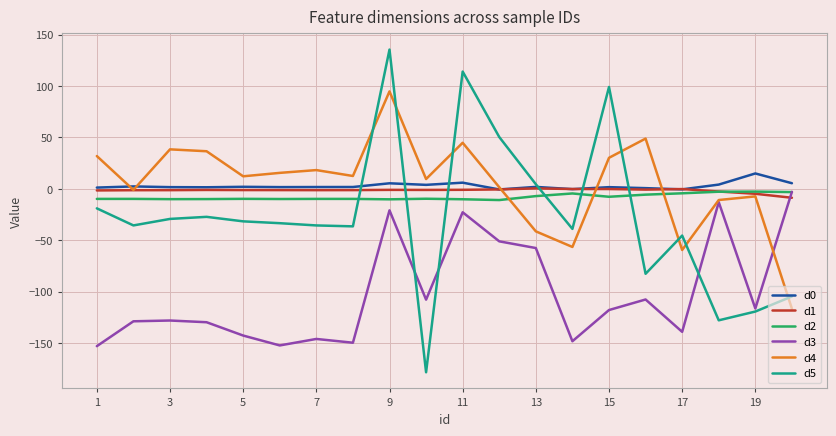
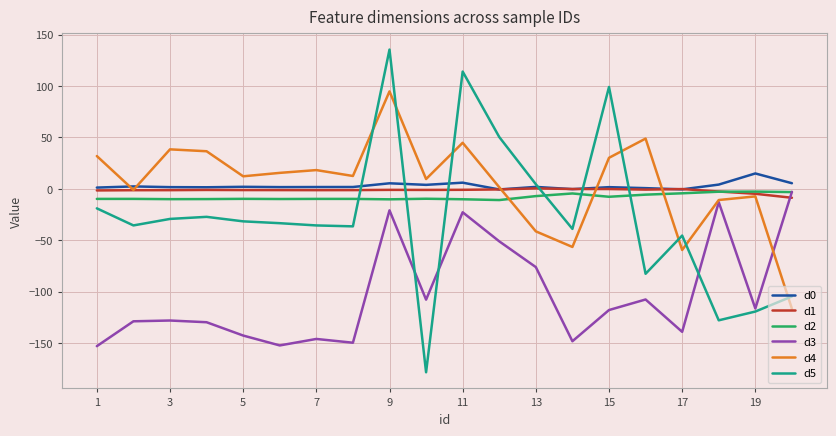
  {
    "d0": {
      "1": 1,
      "3": 2,
      "5": 2,
      "7": 2,
      "9": 5,
      "11": 6,
      "19": 15
    },
    "d1": {
      "1": -2,
      "3": -1,
      "5": -1,
      "7": -1,
      "9": -1,
      "11": -1
    },
    "d3": {
      "1": -153,
      "3": -128,
      "5": -143,
      "7": -146,
      "9": -21,
      "11": -23,
-     "13": -58,
+     "13": -76,
      "15": -118,
      "17": -139,
      "19": -116
    },
    "d4": {
      "1": 32,
      "3": 38,
      "5": 12,
      "7": 18,
      "9": 95,
      "11": 45,
      "13": -41,
      "15": 30,
      "17": -59,
      "19": -7
    }
  }
